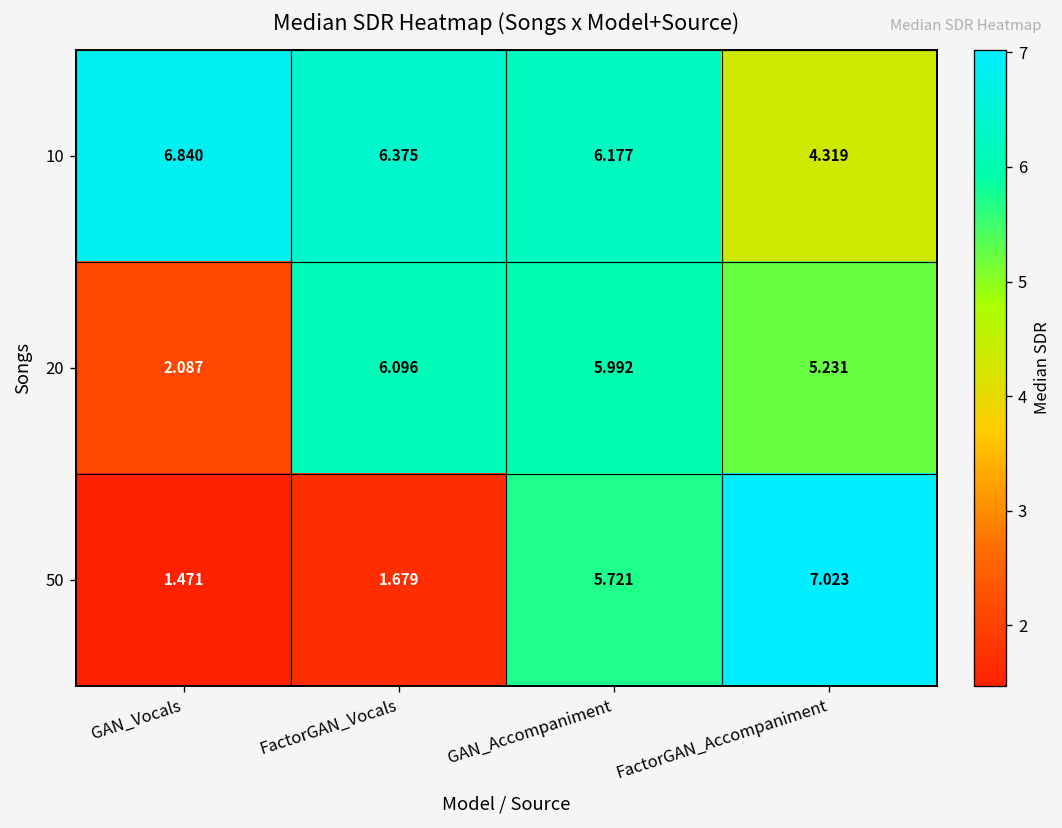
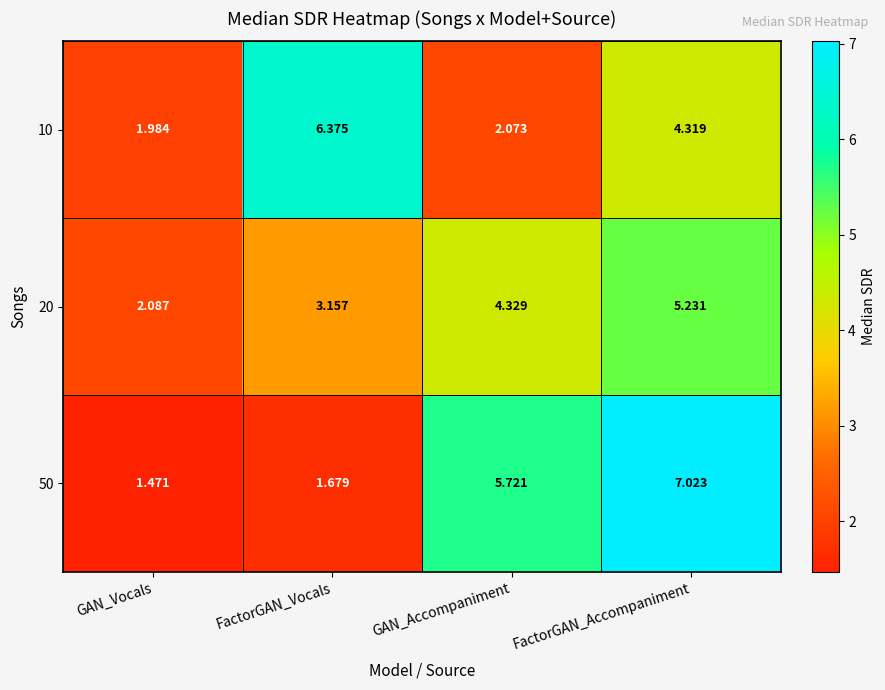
  {
    "10": {
-     "GAN_Vocals": 6.840,
+     "GAN_Vocals": 1.984,
      "FactorGAN_Vocals": 6.375,
-     "GAN_Accompaniment": 6.177,
+     "GAN_Accompaniment": 2.073,
      "FactorGAN_Accompaniment": 4.319
    },
    "20": {
      "GAN_Vocals": 2.087,
-     "FactorGAN_Vocals": 6.096,
-     "GAN_Accompaniment": 5.992,
+     "FactorGAN_Vocals": 3.157,
+     "GAN_Accompaniment": 4.329,
      "FactorGAN_Accompaniment": 5.231
    },
    "50": {
      "GAN_Vocals": 1.471,
      "FactorGAN_Vocals": 1.679,
      "GAN_Accompaniment": 5.721,
      "FactorGAN_Accompaniment": 7.023
    }
  }
